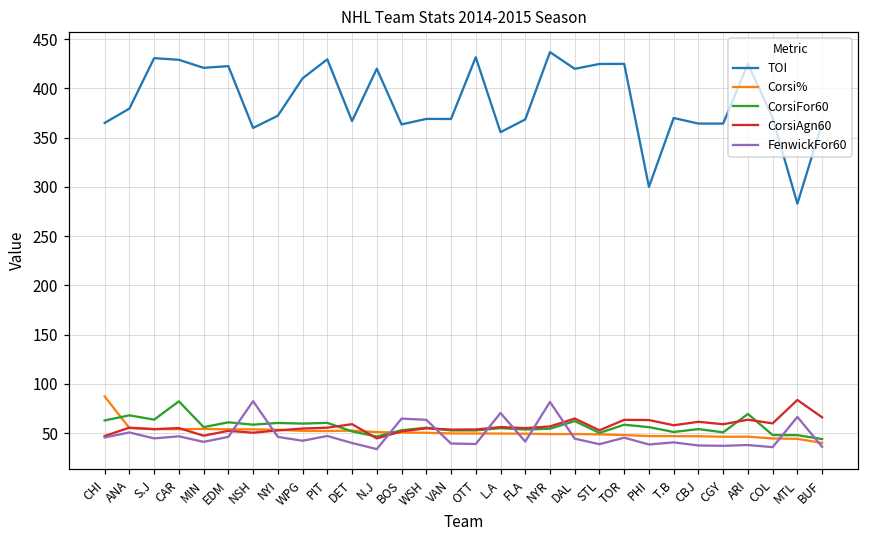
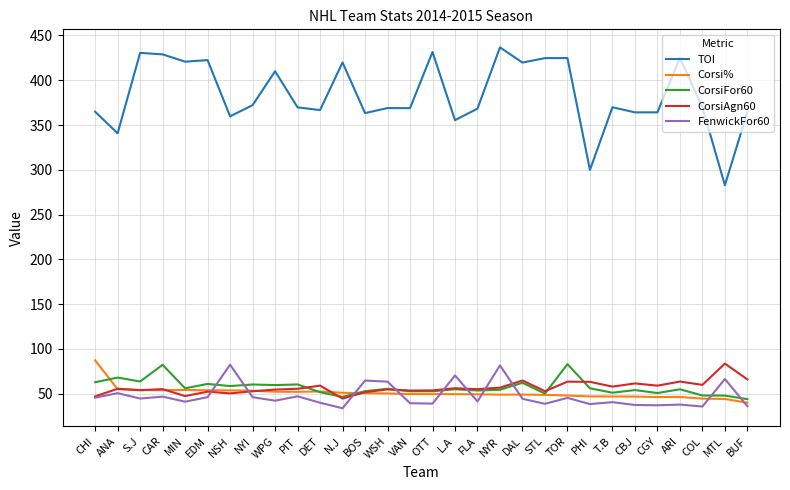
  {
    "TOI": {
      "CHI": 360,
-     "ANA": 380,
+     "ANA": 340,
      "S.J": 430,
      "CAR": 430,
      "MIN": 420,
      "EDM": 420,
      "NSH": 360,
      "NYI": 370,
      "WPG": 410,
-     "PIT": 430,
+     "PIT": 370,
      "DET": 370,
      "N.J": 420,
      "BOS": 360,
      "WSH": 370,
      "VAN": 370,
      "OTT": 430,
      "L.A": 360,
      "FLA": 370,
      "NYR": 440,
      "DAL": 420,
      "STL": 420,
      "TOR": 420,
      "PHI": 300,
      "T.B": 370,
      "CBJ": 360,
      "CGY": 360,
      "MTL": 280
    },
    "Corsi%": {
      "CHI": 90,
      "NSH": 50,
      "PIT": 50,
      "N.J": 50,
      "WSH": 50,
      "VAN": 50,
      "OTT": 50,
      "L.A": 50,
      "FLA": 50,
      "NYR": 50,
      "DAL": 50,
      "PHI": 50,
      "T.B": 50,
      "CBJ": 50,
      "CGY": 50,
      "ARI": 50,
      "COL": 40,
      "MTL": 40,
      "BUF": 40
    },
    "CorsiFor60": {
      "CHI": 60,
      "ANA": 70,
      "S.J": 60,
      "CAR": 80,
      "EDM": 60,
      "NSH": 60,
      "NYI": 60,
      "WPG": 60,
      "PIT": 60,
-     "TOR": 60,
+     "TOR": 80,
      "PHI": 60,
      "T.B": 50,
      "CBJ": 50,
      "CGY": 50,
-     "ARI": 70,
+     "ARI": 50,
      "COL": 50,
      "MTL": 50,
      "BUF": 40
    },
    "CorsiAgn60": {
      "MIN": 50,
      "NSH": 50,
      "PIT": 60,
      "DET": 60,
      "TOR": 60,
      "PHI": 60,
      "T.B": 60,
      "CBJ": 60,
      "CGY": 60,
      "ARI": 60,
      "COL": 60,
      "MTL": 80,
      "BUF": 70
    },
    "FenwickFor60": {
      "ANA": 50,
      "S.J": 40,
      "CAR": 50,
      "MIN": 40,
      "EDM": 50,
      "NSH": 80,
      "NYI": 50,
      "WPG": 40,
      "PIT": 50,
      "DET": 40,
      "N.J": 30,
      "BOS": 60,
      "WSH": 60,
      "VAN": 40,
      "OTT": 40,
      "L.A": 70,
      "FLA": 40,
      "NYR": 80,
      "DAL": 40,
      "STL": 40,
      "PHI": 40,
      "T.B": 40,
      "CBJ": 40,
      "CGY": 40,
      "ARI": 40,
      "COL": 40,
      "MTL": 70,
      "BUF": 40
    }
  }
